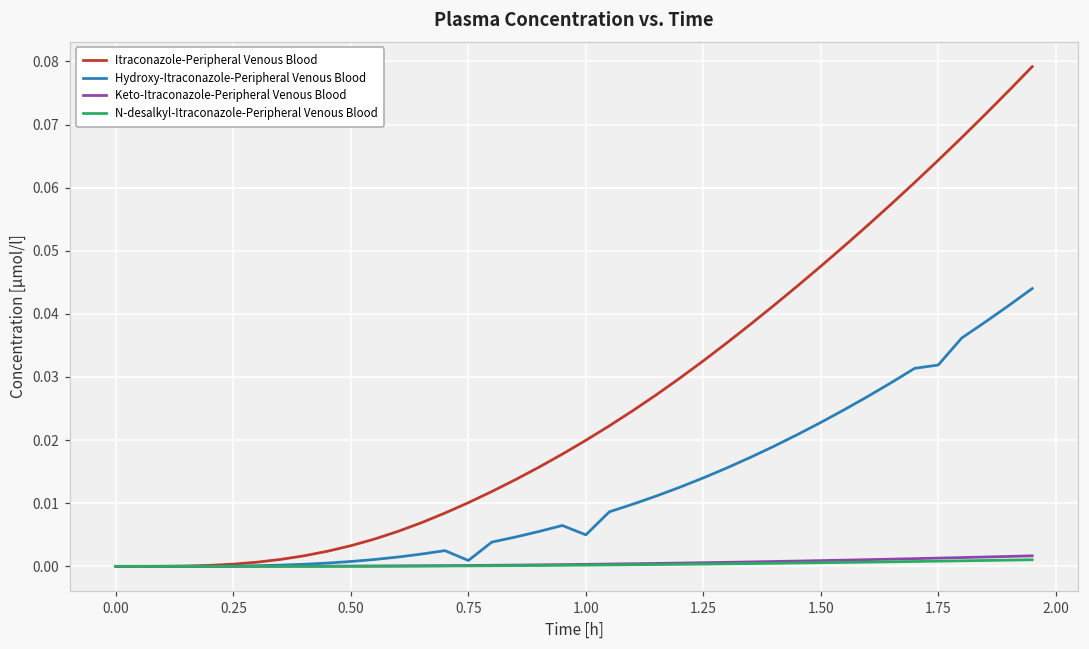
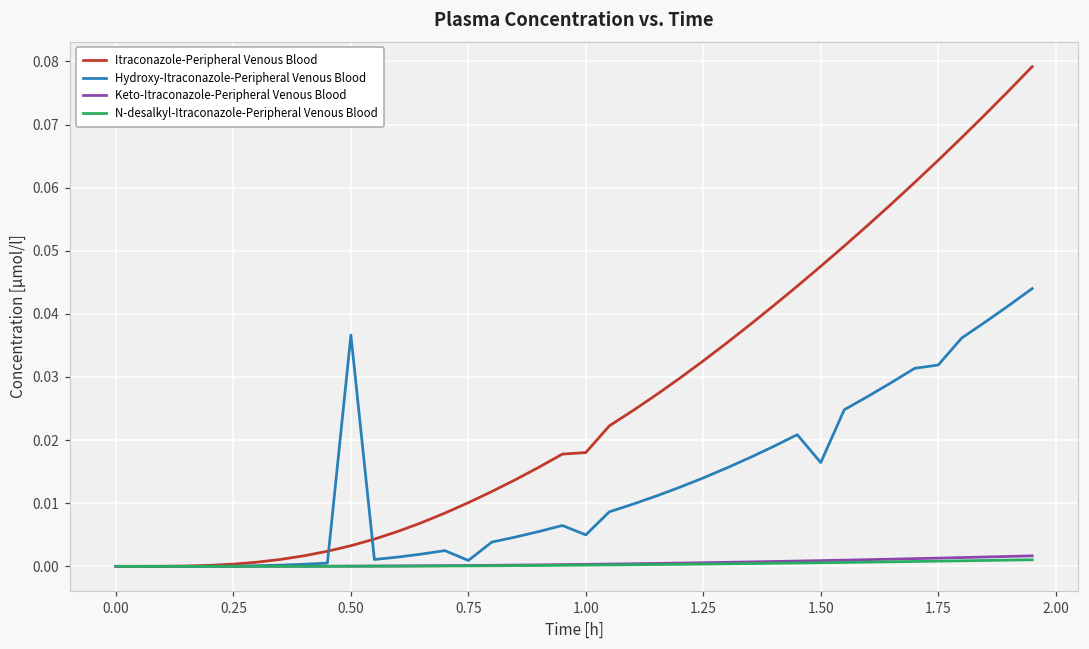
  {
    "Itraconazole-Peripheral Venous Blood": {
      "0.50": 0.003,
      "0.75": 0.010,
-     "1.00": 0.020,
+     "1.00": 0.018,
      "1.25": 0.033,
      "1.50": 0.048,
      "1.75": 0.064
    },
    "Hydroxy-Itraconazole-Peripheral Venous Blood": {
-     "0.50": 0.001,
+     "0.50": 0.037,
      "0.75": 0.001,
      "1.00": 0.005,
      "1.25": 0.014,
-     "1.50": 0.023,
+     "1.50": 0.016,
      "1.75": 0.032
    },
    "Keto-Itraconazole-Peripheral Venous Blood": {
      "1.75": 0.001
    },
    "N-desalkyl-Itraconazole-Peripheral Venous Blood": {
      "1.75": 0.001
    }
  }
